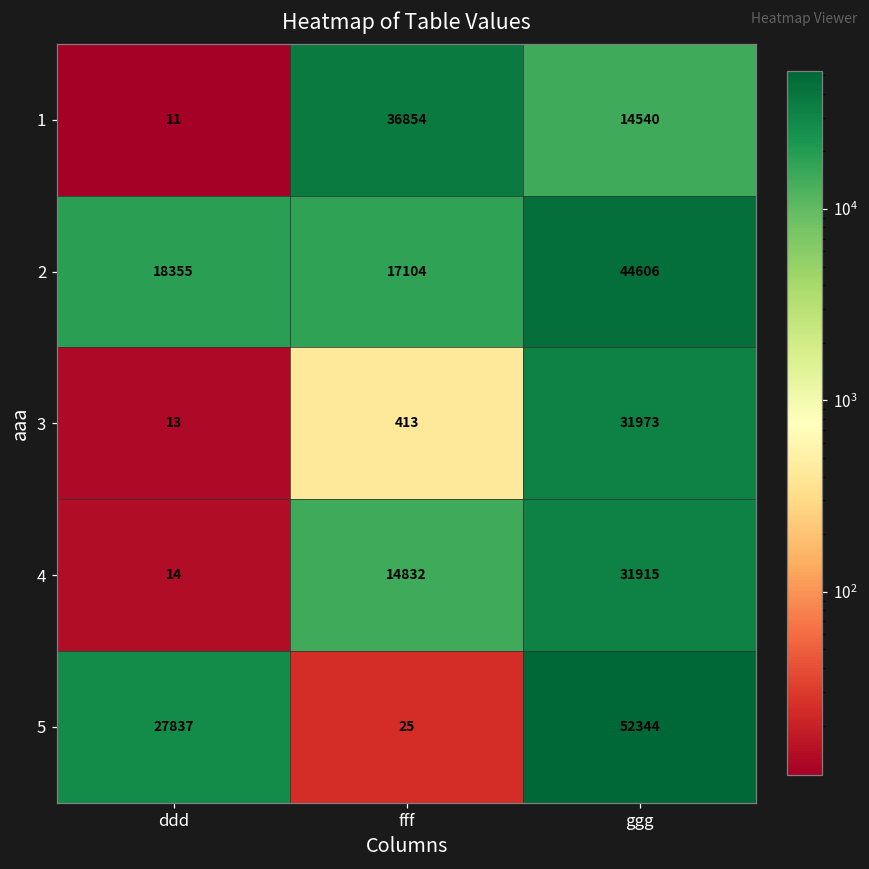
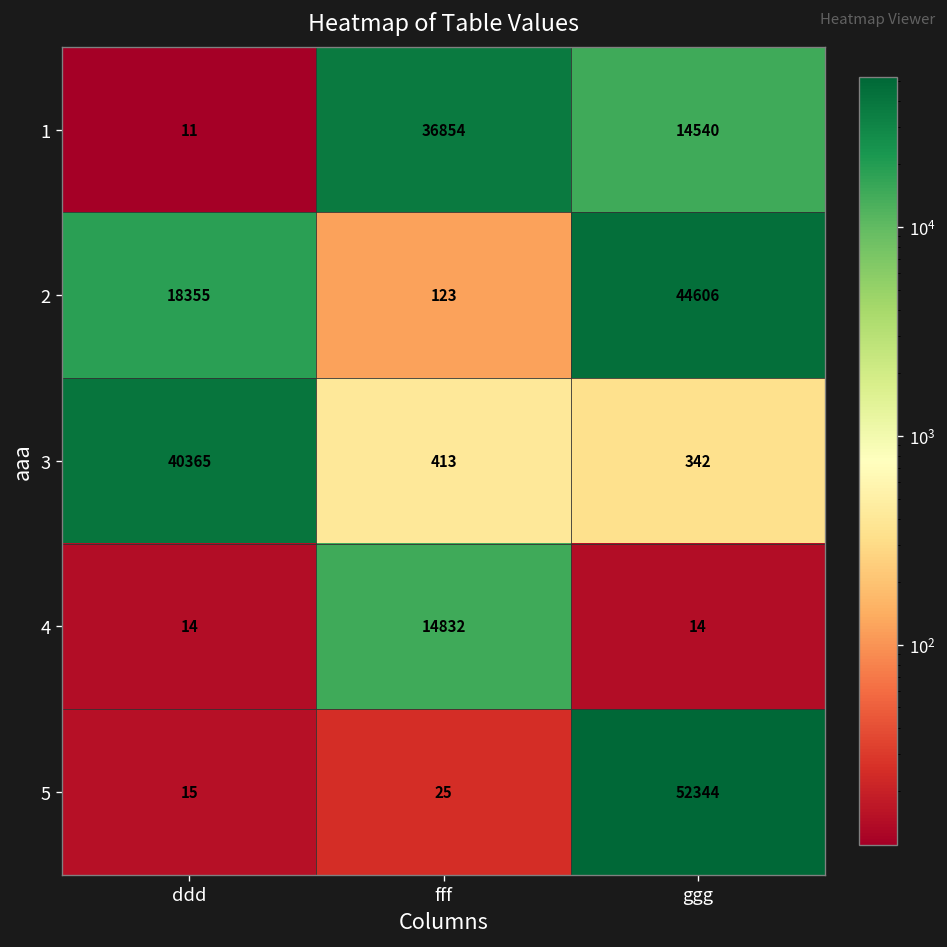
  {
    "1": {
      "ddd": 11,
      "fff": 36854,
      "ggg": 14540
    },
    "2": {
      "ddd": 18355,
-     "fff": 17104,
+     "fff": 123,
      "ggg": 44606
    },
    "3": {
-     "ddd": 13,
+     "ddd": 40365,
      "fff": 413,
-     "ggg": 31973
+     "ggg": 342
    },
    "4": {
      "ddd": 14,
      "fff": 14832,
-     "ggg": 31915
+     "ggg": 14
    },
    "5": {
-     "ddd": 27837,
+     "ddd": 15,
      "fff": 25,
      "ggg": 52344
    }
  }
